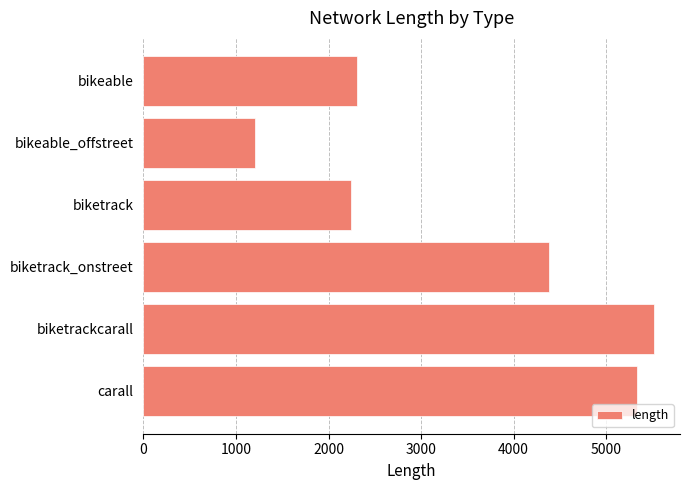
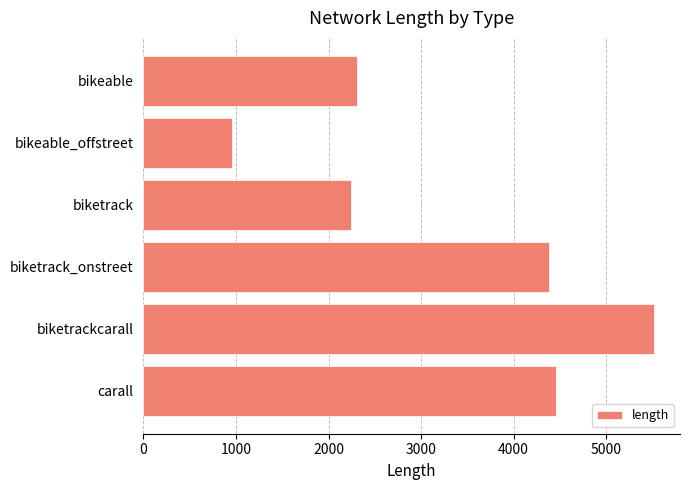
  {
    "bikeable": 2300,
-   "bikeable_offstreet": 1200,
+   "bikeable_offstreet": 1000,
    "biketrack": 2200,
    "biketrack_onstreet": 4400,
    "biketrackcarall": 5500,
-   "carall": 5300
+   "carall": 4500
  }
